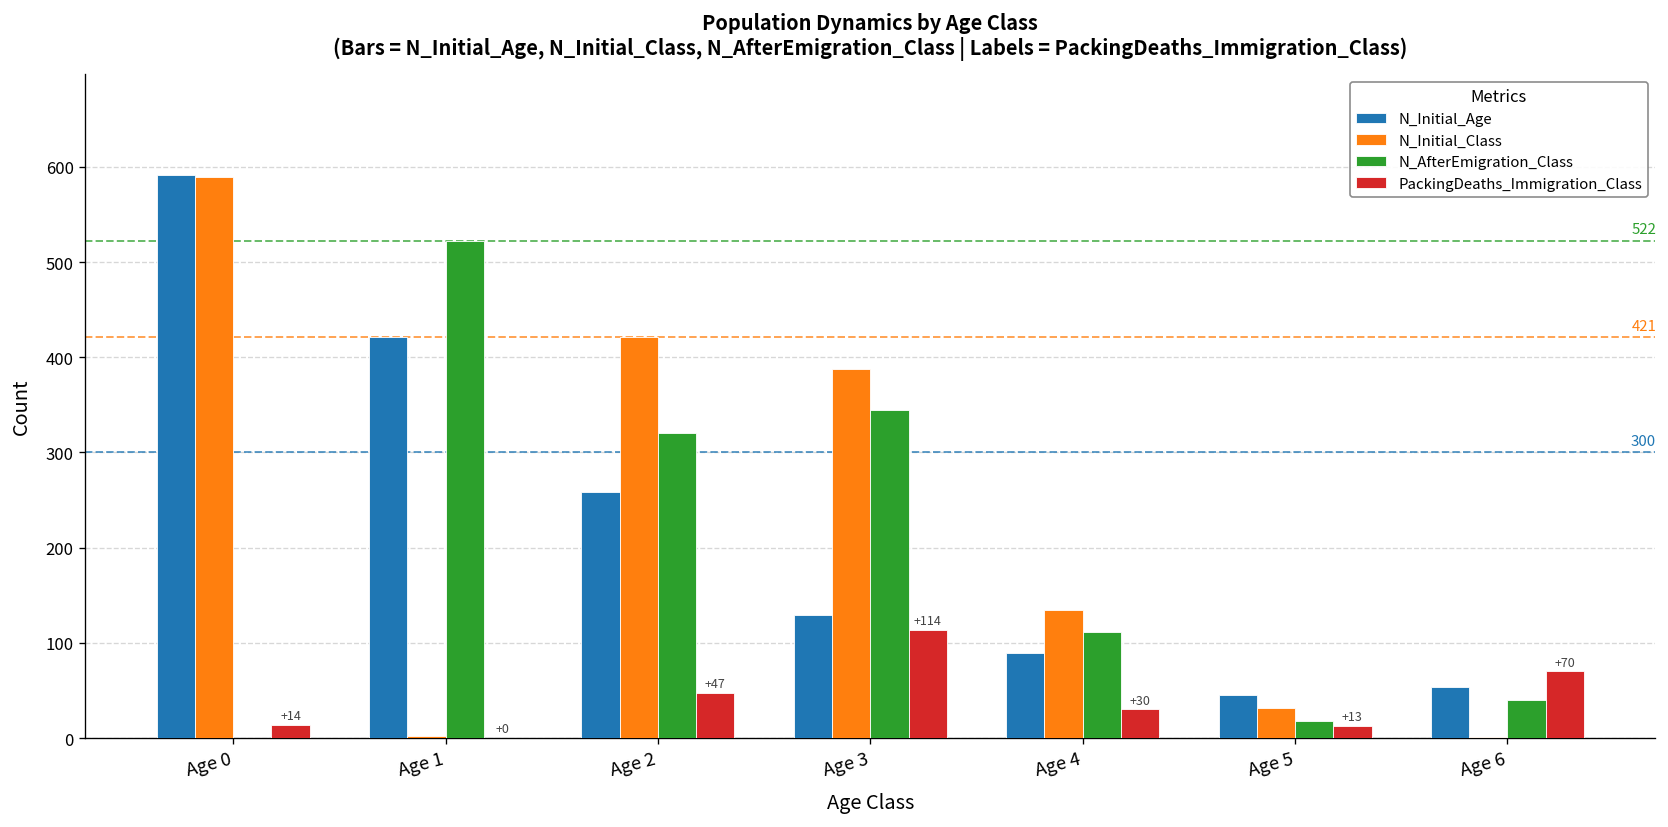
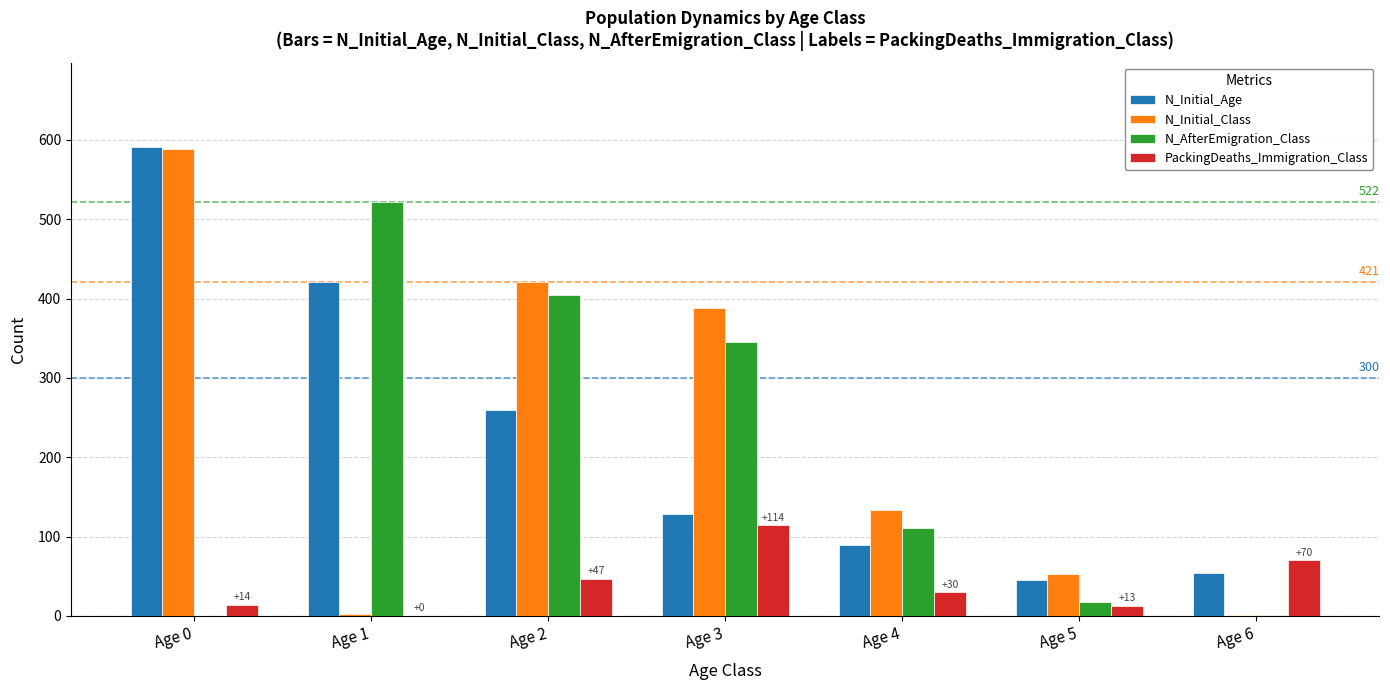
  {
    "N_Initial_Age": {
      "Age 0": "590",
      "Age 1": "420",
      "Age 2": "260",
      "Age 3": "130",
      "Age 4": "90",
      "Age 5": "50",
      "Age 6": "50"
    },
    "N_Initial_Class": {
      "Age 0": "590",
      "Age 2": "420",
      "Age 3": "390",
      "Age 4": "130",
-     "Age 5": "30"
+     "Age 5": "50"
    },
    "N_AfterEmigration_Class": {
      "Age 0": "0",
      "Age 1": "520",
-     "Age 2": "320",
+     "Age 2": "410",
      "Age 3": "350",
      "Age 4": "110",
      "Age 5": "20",
-     "Age 6": "40"
+     "Age 6": "0"
    },
    "PackingDeaths_Immigration_Class": {
      "Age 0": "+14",
      "Age 1": "+0",
      "Age 2": "+47",
      "Age 3": "+114",
      "Age 4": "+30",
      "Age 5": "+13",
      "Age 6": "+70"
    }
  }
